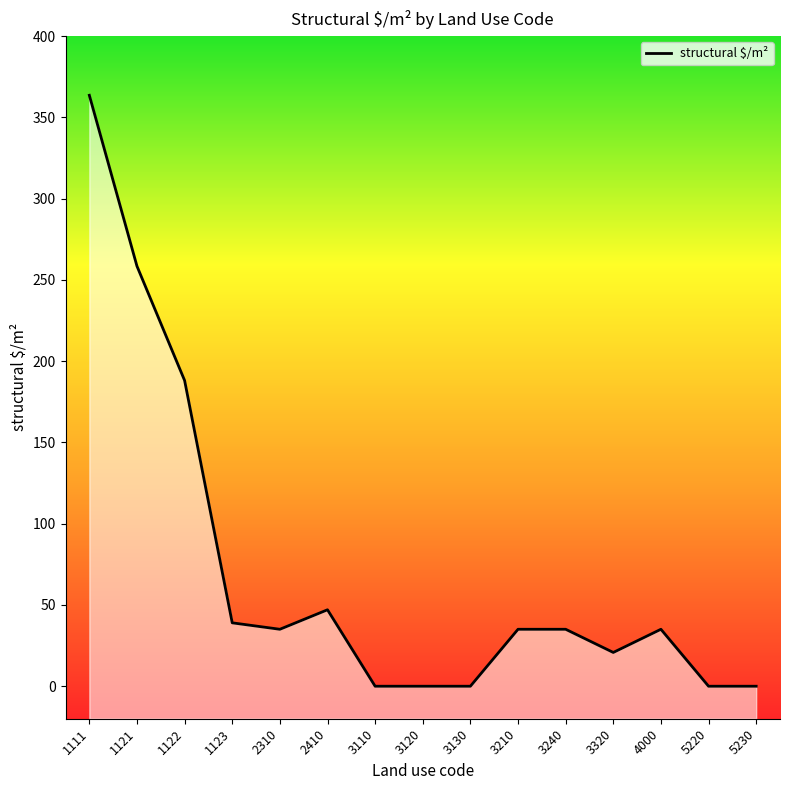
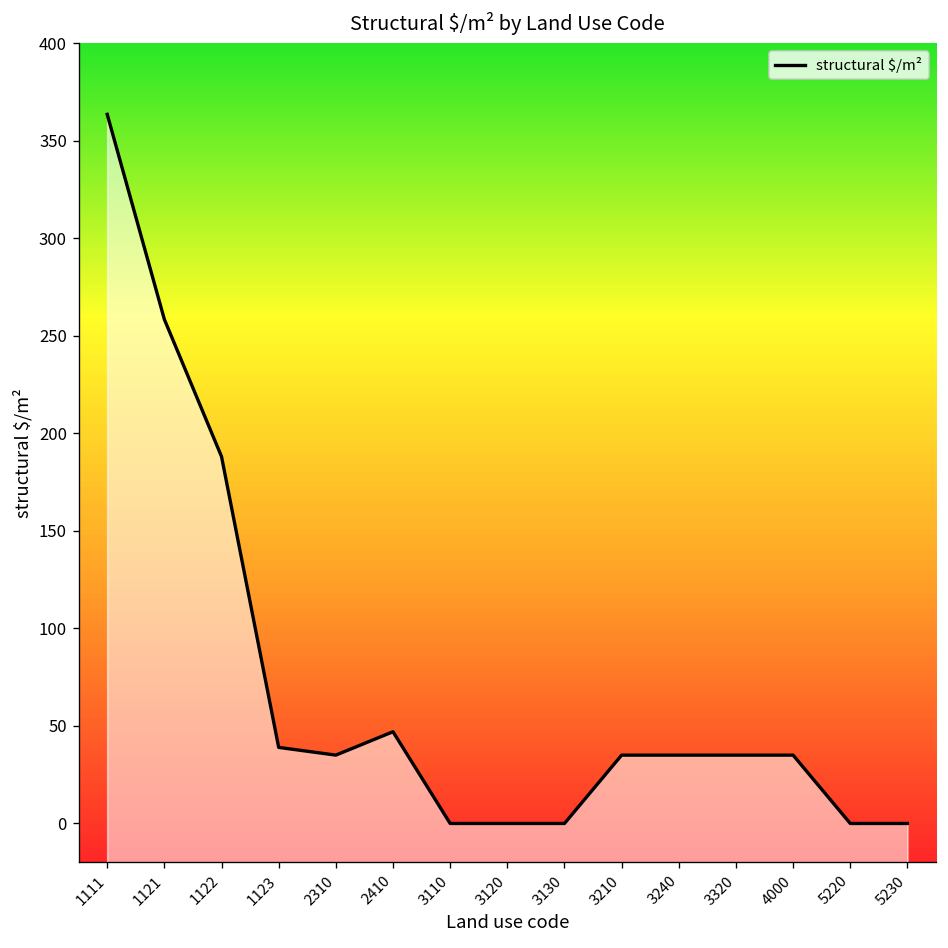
  {
    "1111": 364,
    "1121": 258,
    "1122": 188,
    "1123": 39,
    "2310": 35,
    "2410": 47,
    "3110": 0,
    "3120": 0,
    "3130": 0,
    "3210": 35,
    "3240": 35,
-   "3320": 21,
+   "3320": 35,
    "4000": 35,
    "5220": 0,
    "5230": 0
  }
